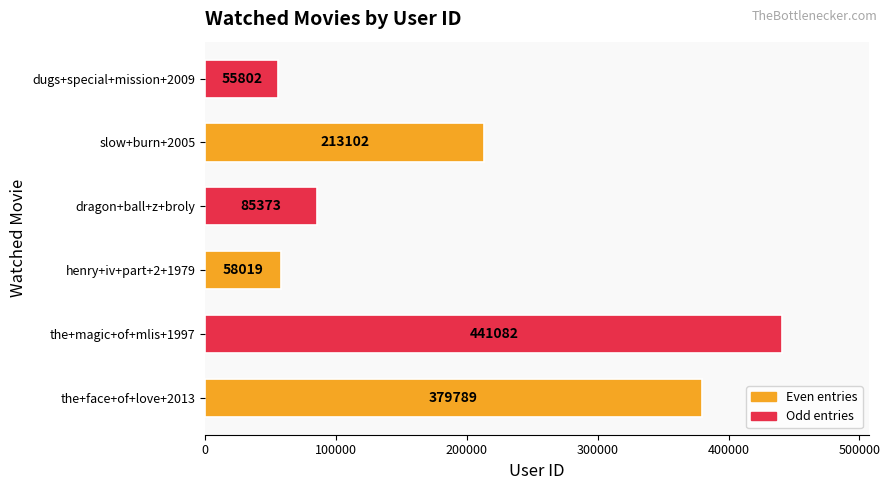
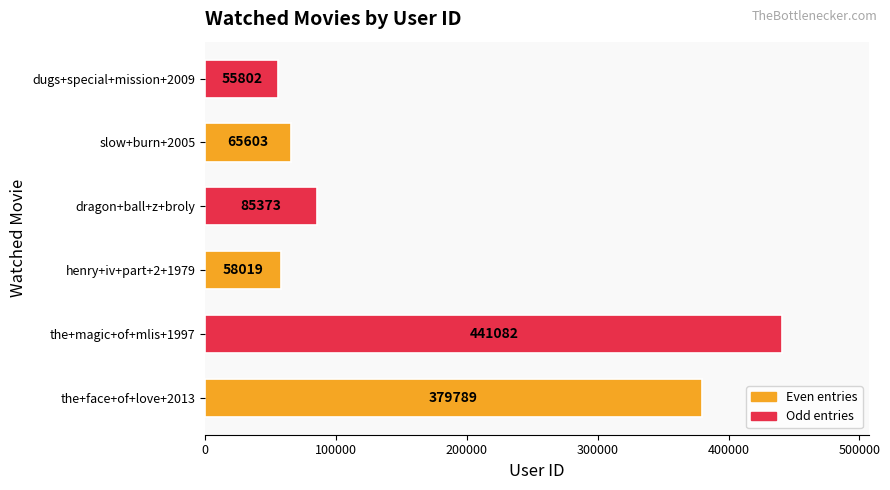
  {
    "dugs+special+mission+2009": 55802,
-   "slow+burn+2005": 213102,
+   "slow+burn+2005": 65603,
    "dragon+ball+z+broly": 85373,
    "henry+iv+part+2+1979": 58019,
    "the+magic+of+mlis+1997": 441082,
    "the+face+of+love+2013": 379789
  }
